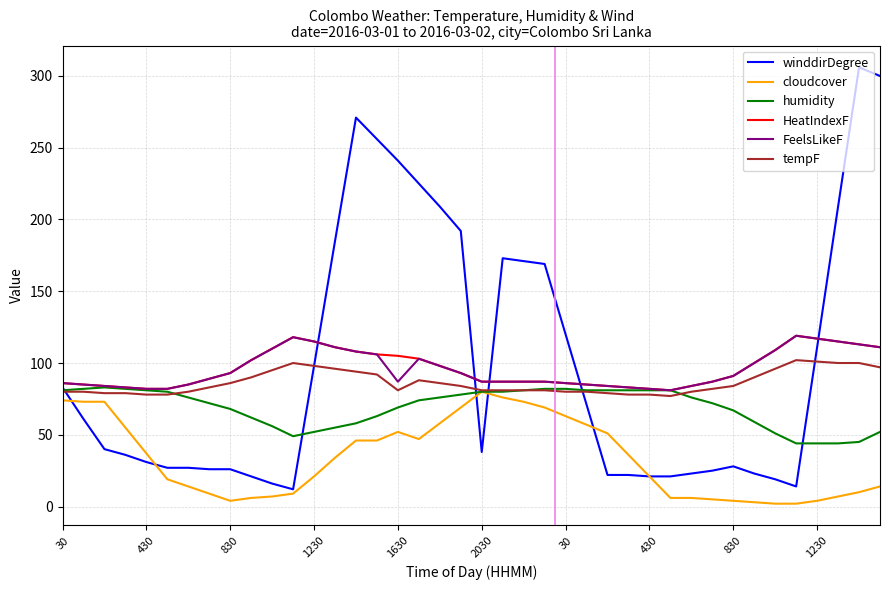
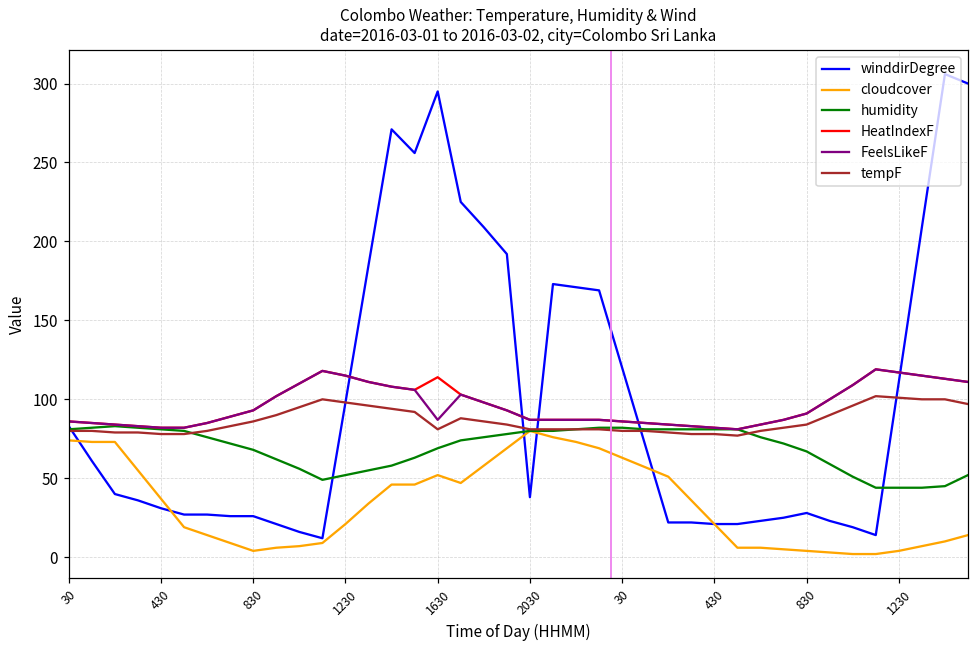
  {
    "winddirDegree": {
-     "1630": 241,
+     "1630": 295,
      "2030": 38
    },
    "cloudcover": {
      "1630": 52
    },
    "humidity": {
      "1630": 69
    },
    "HeatIndexF": {
-     "1630": 105
+     "1630": 114
    },
    "FeelsLikeF": {
      "1630": 87
    },
    "tempF": {
      "1630": 81
    }
  }
